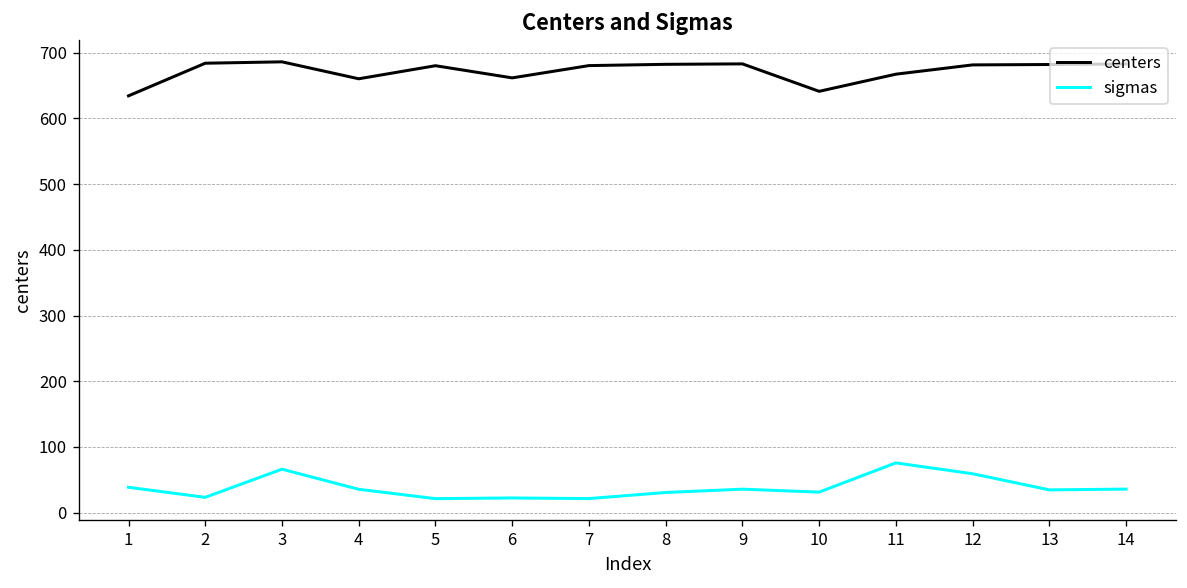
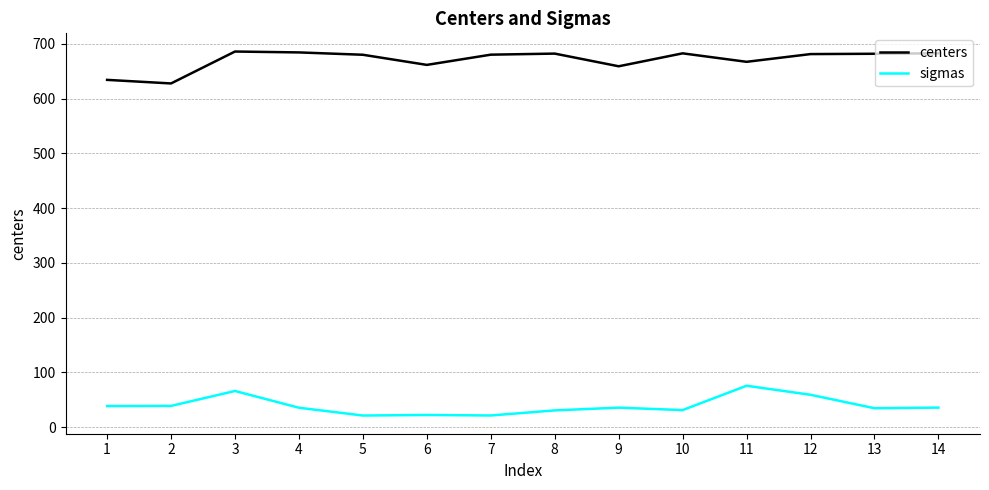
  {
    "centers": {
      "1": 630,
-     "2": 680,
+     "2": 630,
      "3": 690,
-     "4": 660,
+     "4": 680,
      "5": 680,
      "6": 660,
      "7": 680,
      "8": 680,
-     "9": 680,
-     "10": 640,
+     "9": 660,
+     "10": 680,
      "11": 670,
      "12": 680,
      "13": 680
    },
    "sigmas": {
      "1": 40,
-     "2": 20,
+     "2": 40,
      "3": 70,
      "4": 40,
      "5": 20,
      "6": 20,
      "7": 20,
      "8": 30,
      "9": 40,
      "10": 30,
      "11": 80,
      "12": 60,
      "13": 30,
      "14": 40
    }
  }
